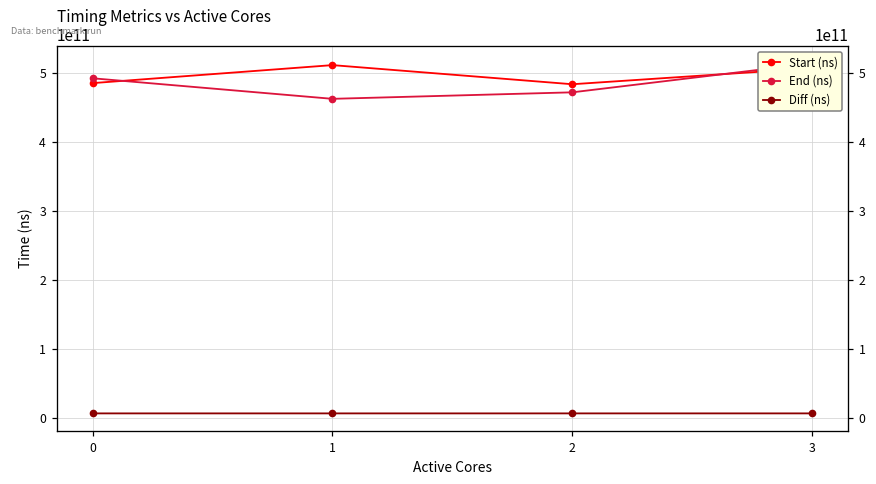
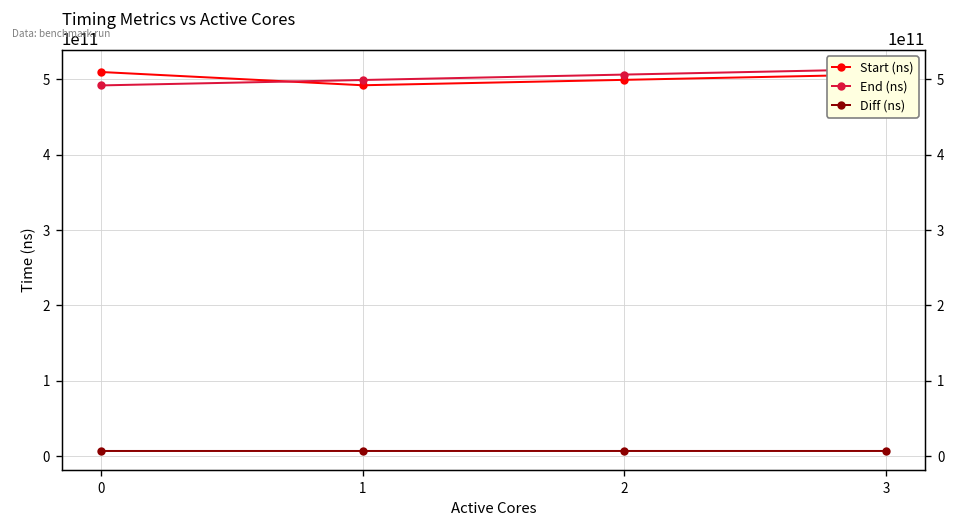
  {
    "Start (ns)": {
-     "0": 480000000000,
-     "1": 510000000000,
-     "2": 480000000000
+     "0": 510000000000,
+     "1": 490000000000,
+     "2": 500000000000
    },
    "End (ns)": {
      "0": 490000000000,
-     "1": 460000000000,
-     "2": 470000000000
+     "1": 500000000000,
+     "2": 510000000000
    },
    "Diff (ns)": {
      "0": 10000000000,
      "1": 10000000000,
      "2": 10000000000,
      "3": 10000000000
    }
  }
